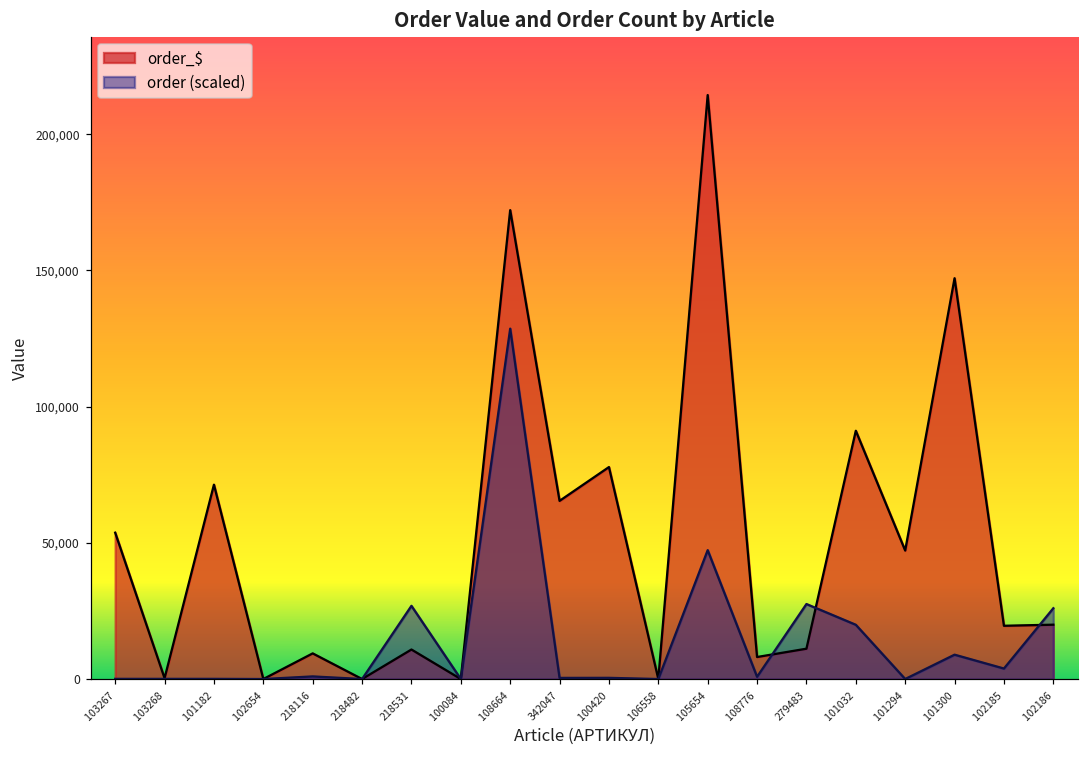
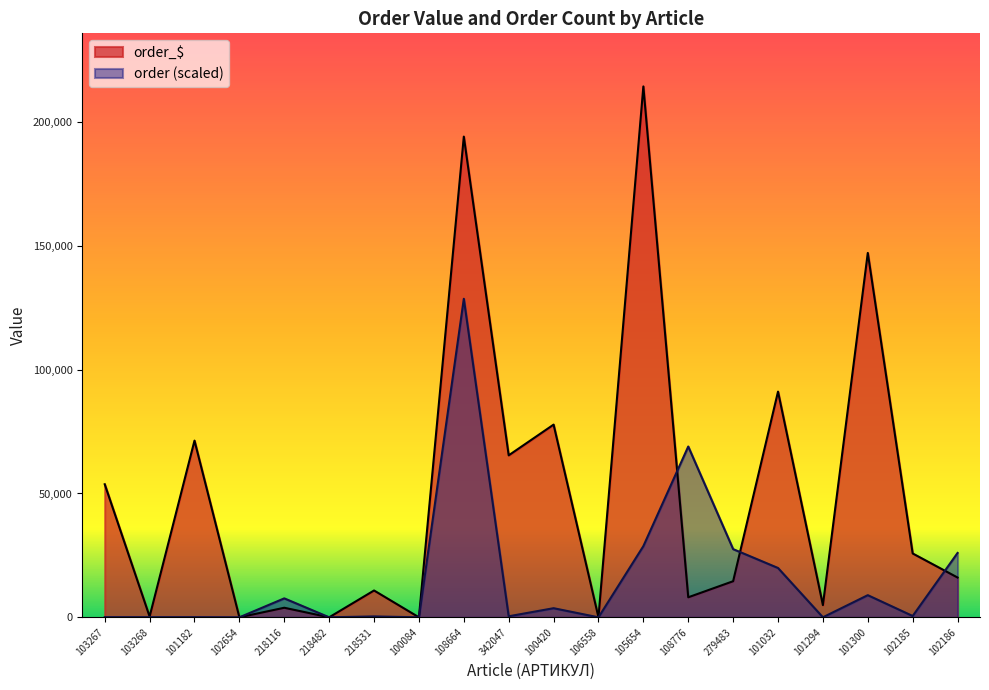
  {
    "order_$": {
      "103267": "54,000",
      "101182": "71,000",
-     "218116": "9,000",
+     "218116": "4,000",
      "218531": "11,000",
-     "108664": "172,000",
+     "108664": "194,000",
      "342047": "65,000",
      "100420": "78,000",
      "105654": "214,000",
      "108776": "8,000",
-     "279483": "11,000",
+     "279483": "15,000",
      "101032": "91,000",
-     "101294": "47,000",
+     "101294": "5,000",
      "101300": "147,000",
-     "102185": "20,000",
-     "102186": "20,000"
+     "102185": "26,000",
+     "102186": "16,000"
    },
    "order (scaled)": {
      "103267": "0",
      "101182": "0",
-     "218116": "1,000",
-     "218531": "27,000",
+     "218116": "8,000",
+     "218531": "0",
      "108664": "129,000",
      "342047": "0",
-     "100420": "0",
-     "105654": "47,000",
-     "108776": "1,000",
+     "100420": "4,000",
+     "105654": "29,000",
+     "108776": "69,000",
      "279483": "28,000",
      "101032": "20,000",
      "101294": "0",
      "101300": "9,000",
-     "102185": "4,000",
+     "102185": "1,000",
      "102186": "26,000"
    }
  }
